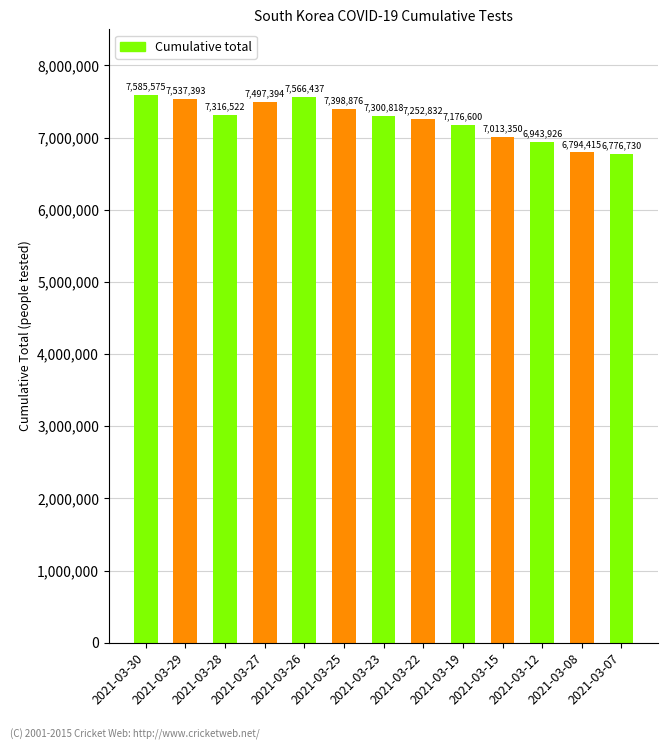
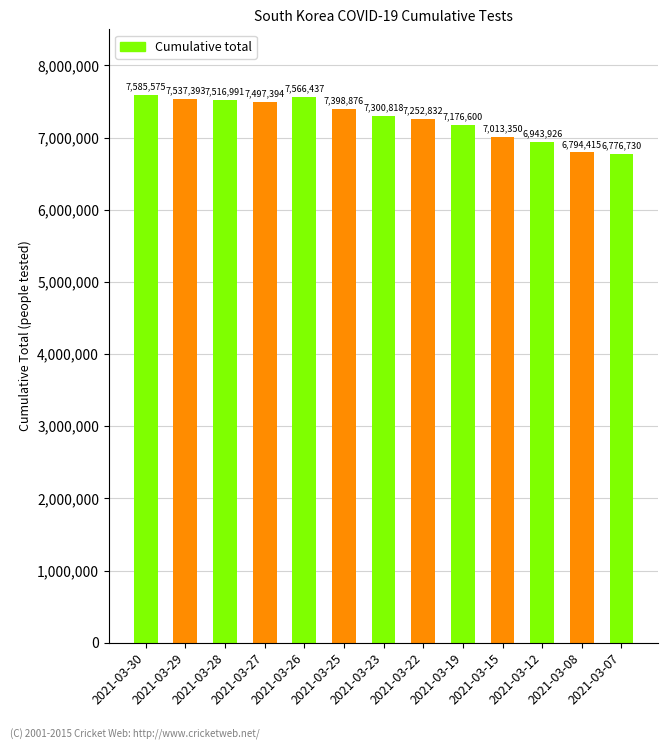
  {
    "2021-03-30": "7,585,575",
    "2021-03-29": "7,537,393",
-   "2021-03-28": "7,316,522",
+   "2021-03-28": "7,516,991",
    "2021-03-27": "7,497,394",
    "2021-03-26": "7,566,437",
    "2021-03-25": "7,398,876",
    "2021-03-23": "7,300,818",
    "2021-03-22": "7,252,832",
    "2021-03-19": "7,176,600",
    "2021-03-15": "7,013,350",
    "2021-03-12": "6,943,926",
    "2021-03-08": "6,794,415",
    "2021-03-07": "6,776,730"
  }
